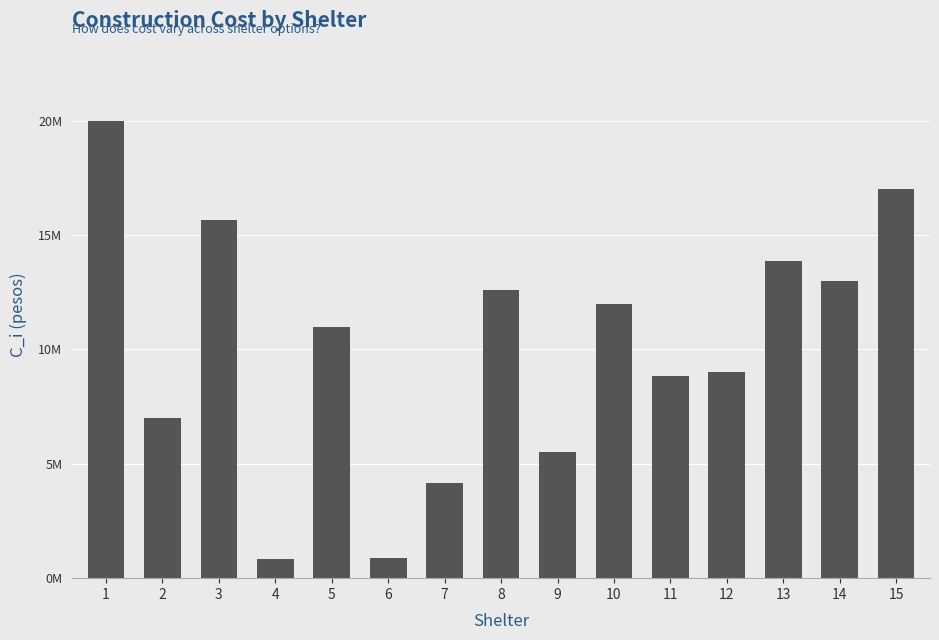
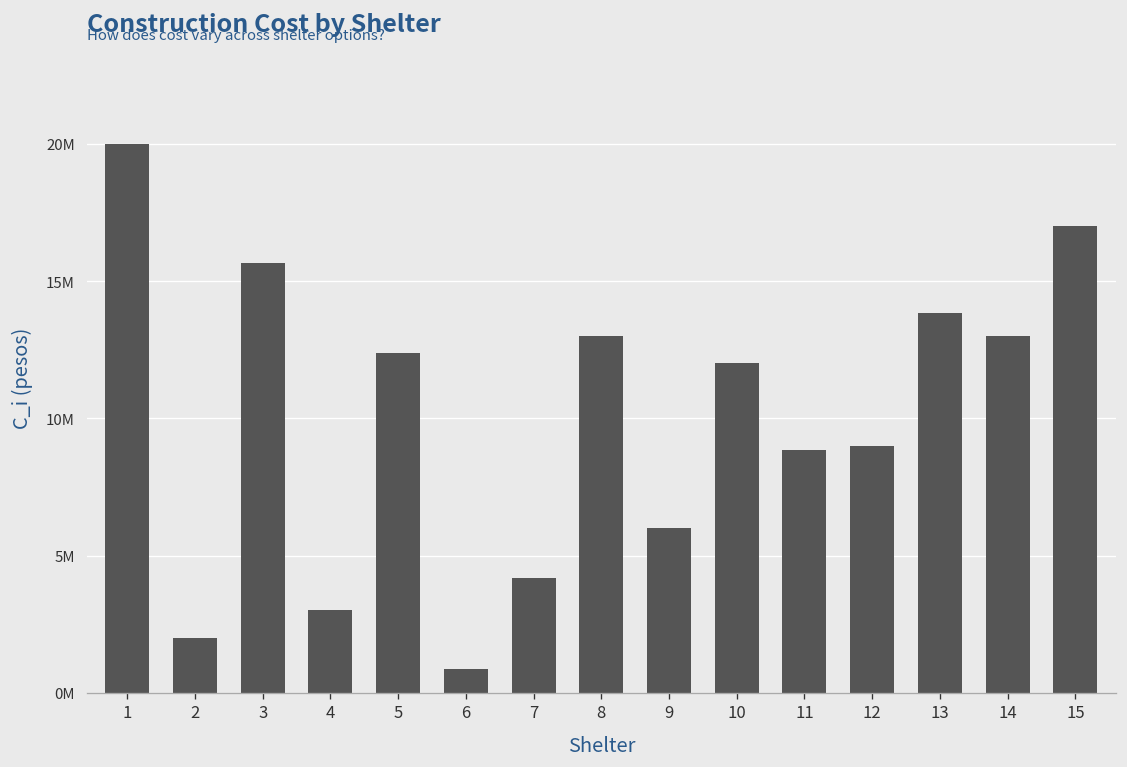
  {
    "1": 20000000,
-   "2": 7000000,
+   "2": 2000000,
    "3": 15600000,
-   "4": 800000,
-   "5": 11000000,
+   "4": 3000000,
+   "5": 12400000,
    "6": 900000,
    "7": 4200000,
-   "8": 12600000,
-   "9": 5500000,
+   "8": 13000000,
+   "9": 6000000,
    "10": 12000000,
    "11": 8800000,
    "12": 9000000,
    "13": 13800000,
    "14": 13000000,
    "15": 17000000
  }
